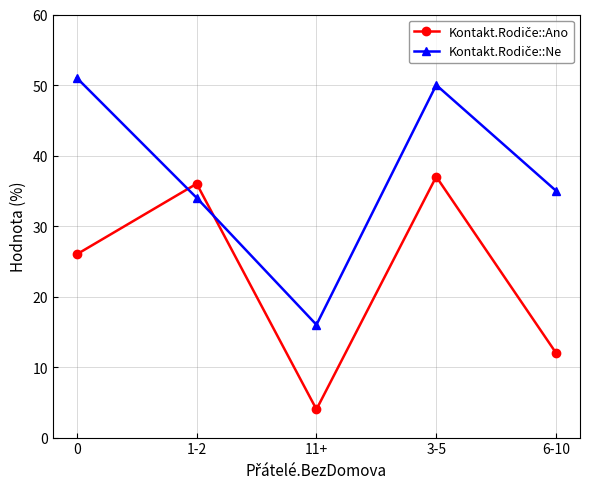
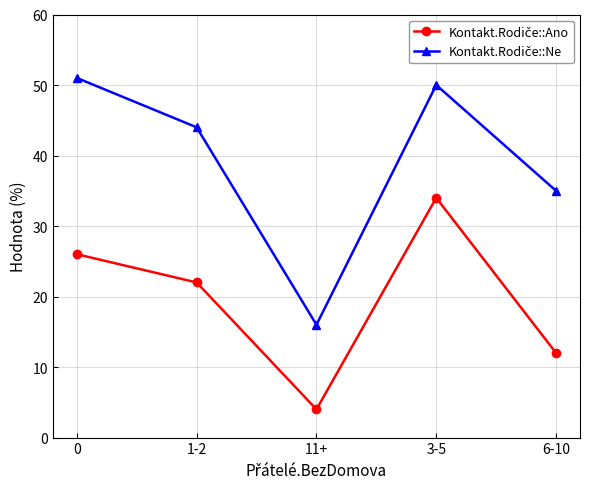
  {
    "Kontakt.Rodiče::Ano": {
      "0": 26,
-     "1-2": 36,
+     "1-2": 22,
      "11+": 4,
-     "3-5": 37,
+     "3-5": 34,
      "6-10": 12
    },
    "Kontakt.Rodiče::Ne": {
      "0": 51,
-     "1-2": 34,
+     "1-2": 44,
      "11+": 16,
      "3-5": 50,
      "6-10": 35
    }
  }
